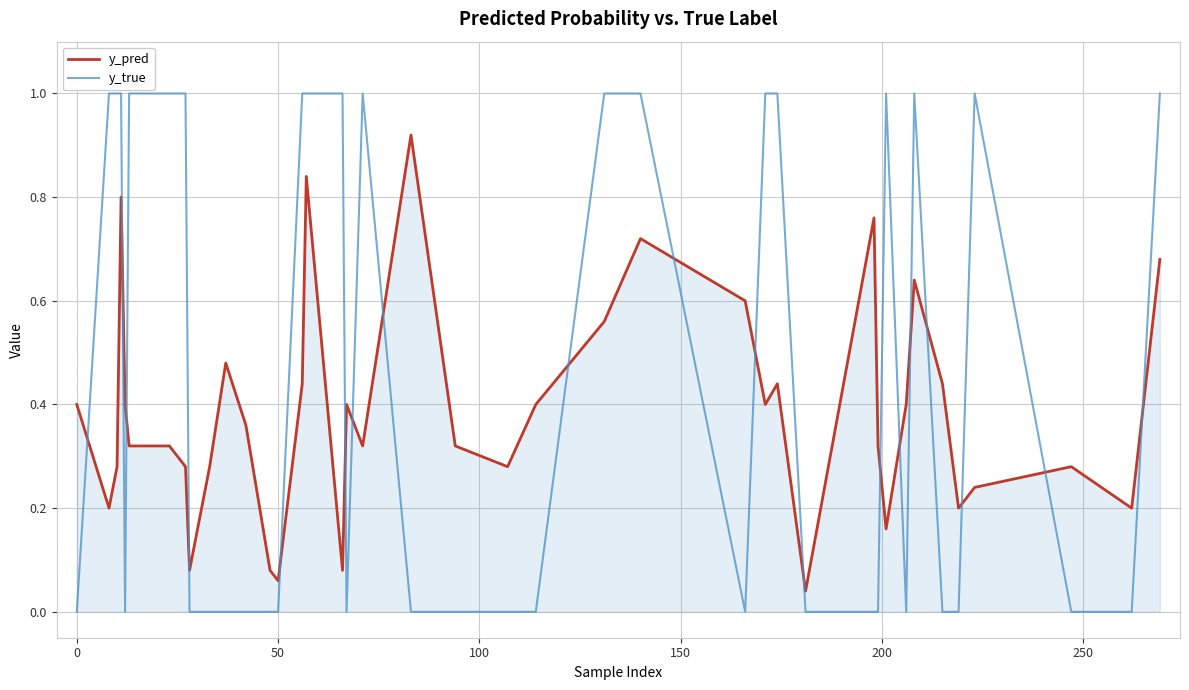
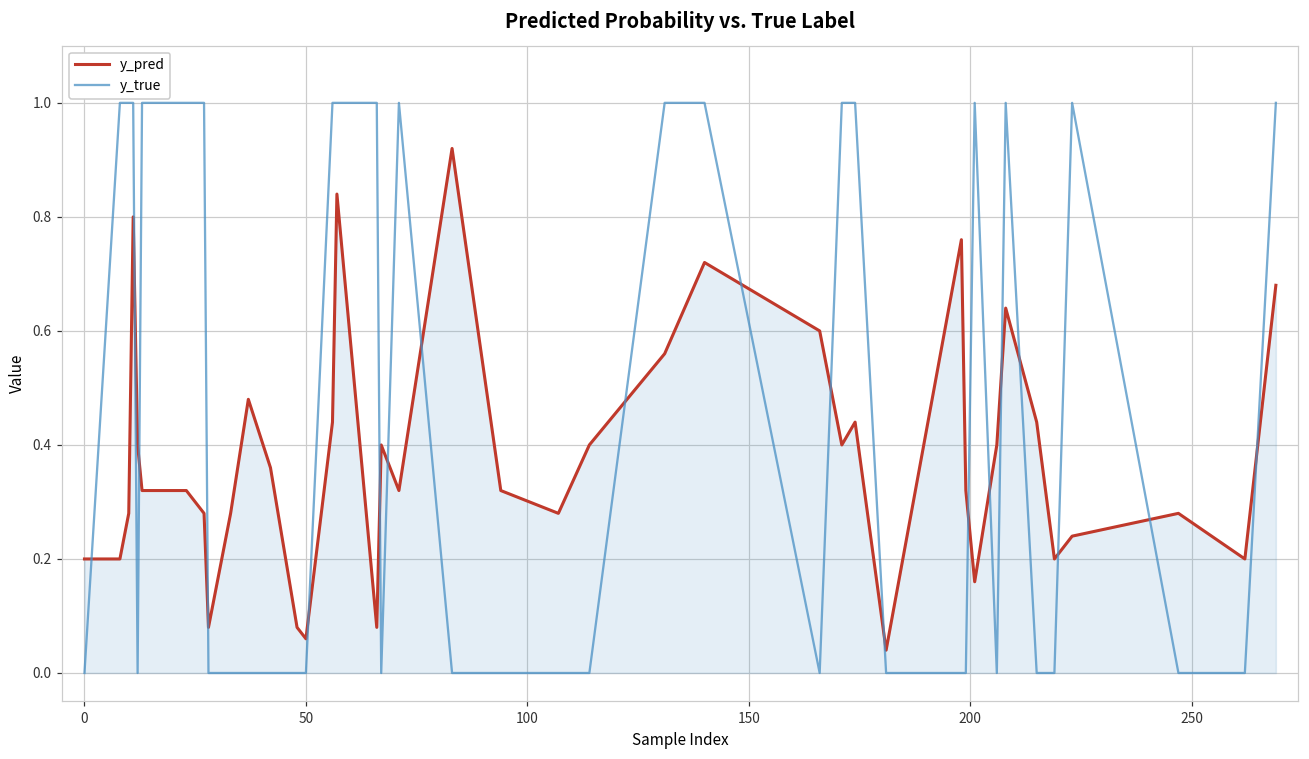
  {
    "y_pred": {
-     "0": 0.4,
+     "0": 0.2,
      "50": 0.06
    },
    "y_true": {
      "0": 0.0,
      "50": 0.0
    }
  }
